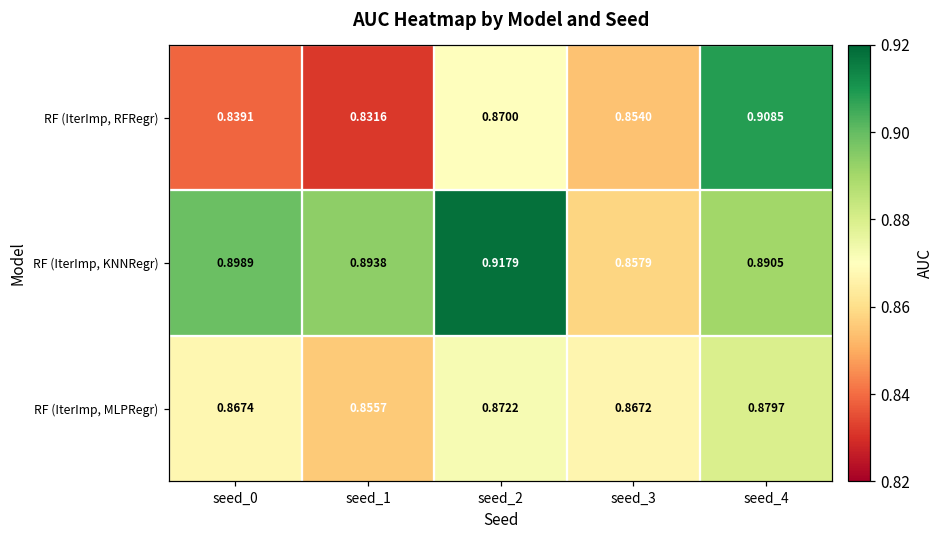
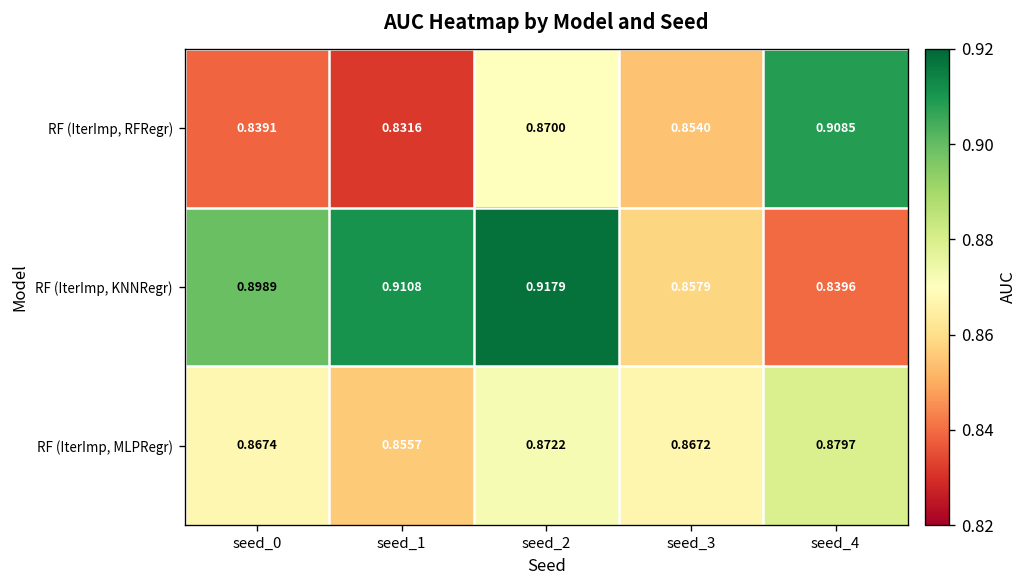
  {
    "RF (IterImp, RFRegr)": {
      "seed_0": 0.8391,
      "seed_1": 0.8316,
      "seed_2": 0.8700,
      "seed_3": 0.8540,
      "seed_4": 0.9085
    },
    "RF (IterImp, KNNRegr)": {
      "seed_0": 0.8989,
-     "seed_1": 0.8938,
+     "seed_1": 0.9108,
      "seed_2": 0.9179,
      "seed_3": 0.8579,
-     "seed_4": 0.8905
+     "seed_4": 0.8396
    },
    "RF (IterImp, MLPRegr)": {
      "seed_0": 0.8674,
      "seed_1": 0.8557,
      "seed_2": 0.8722,
      "seed_3": 0.8672,
      "seed_4": 0.8797
    }
  }
